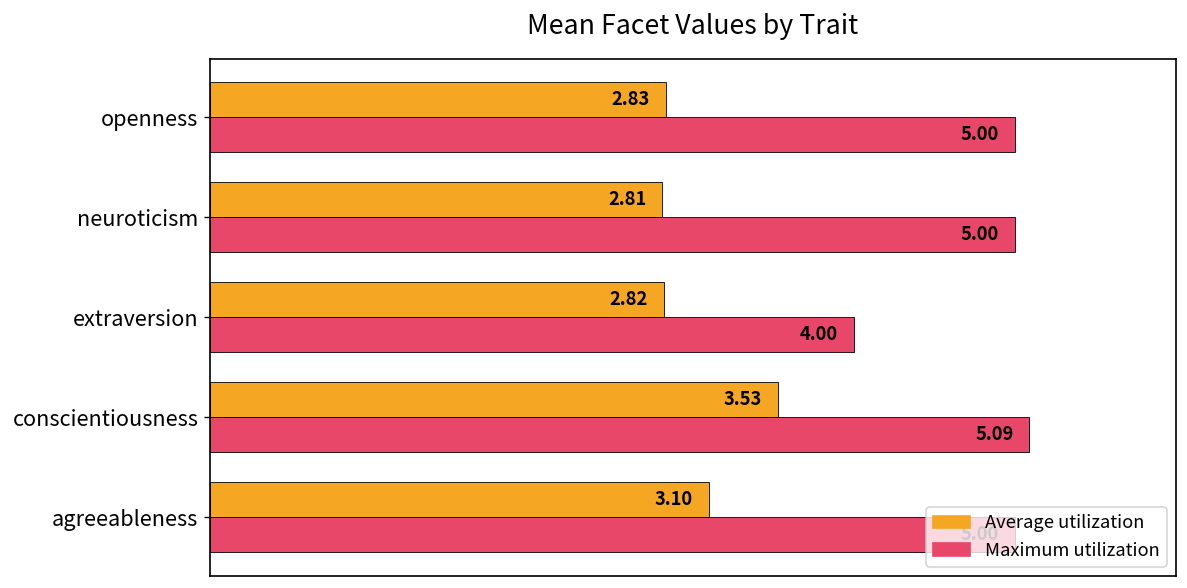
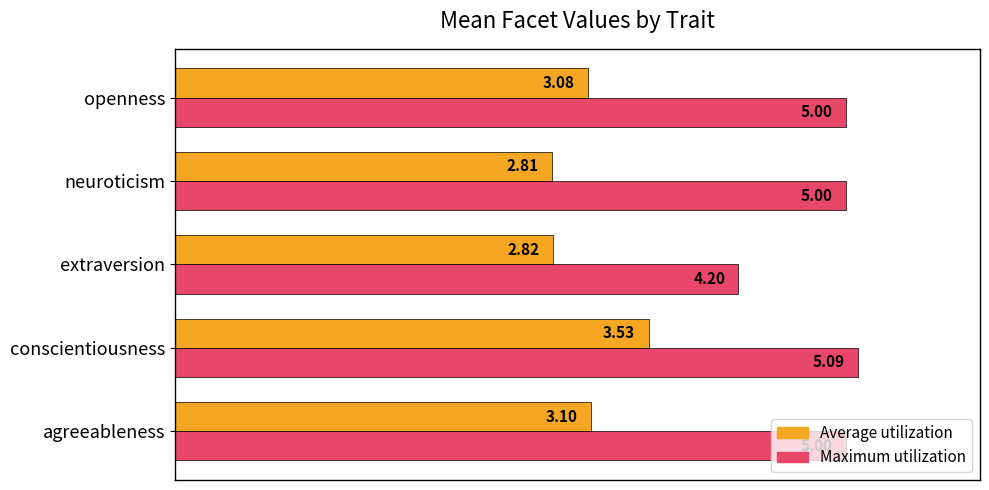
  {
    "Average utilization": {
-     "openness": 2.83,
+     "openness": 3.08,
      "neuroticism": 2.81,
      "extraversion": 2.82,
      "conscientiousness": 3.53,
      "agreeableness": 3.10
    },
    "Maximum utilization": {
      "openness": 5.00,
      "neuroticism": 5.00,
-     "extraversion": 4.00,
+     "extraversion": 4.20,
      "conscientiousness": 5.09
    }
  }
